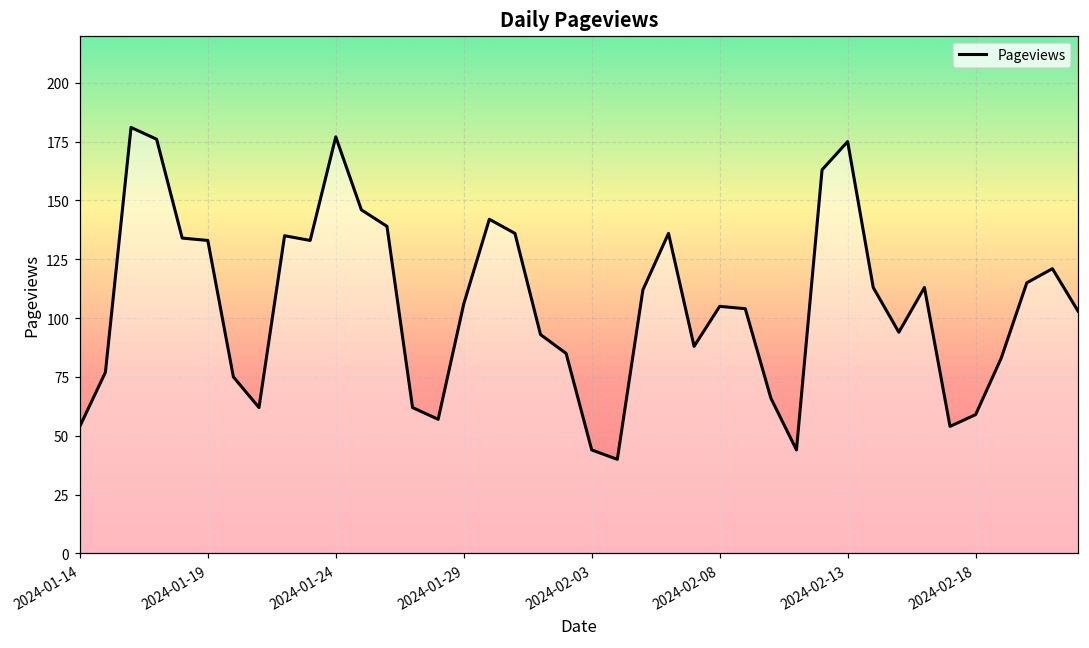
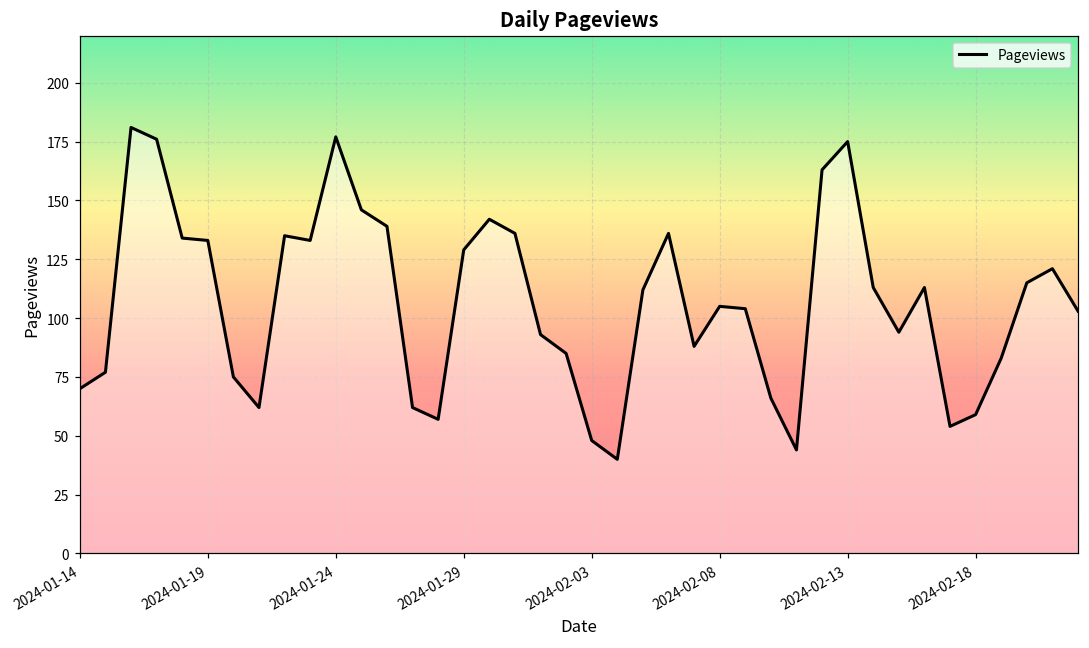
  {
-   "2024-01-14": 54,
+   "2024-01-14": 70,
    "2024-01-19": 133,
    "2024-01-24": 177,
-   "2024-01-29": 106,
-   "2024-02-03": 44,
+   "2024-01-29": 129,
+   "2024-02-03": 48,
    "2024-02-08": 105,
    "2024-02-13": 175,
    "2024-02-18": 59
  }
